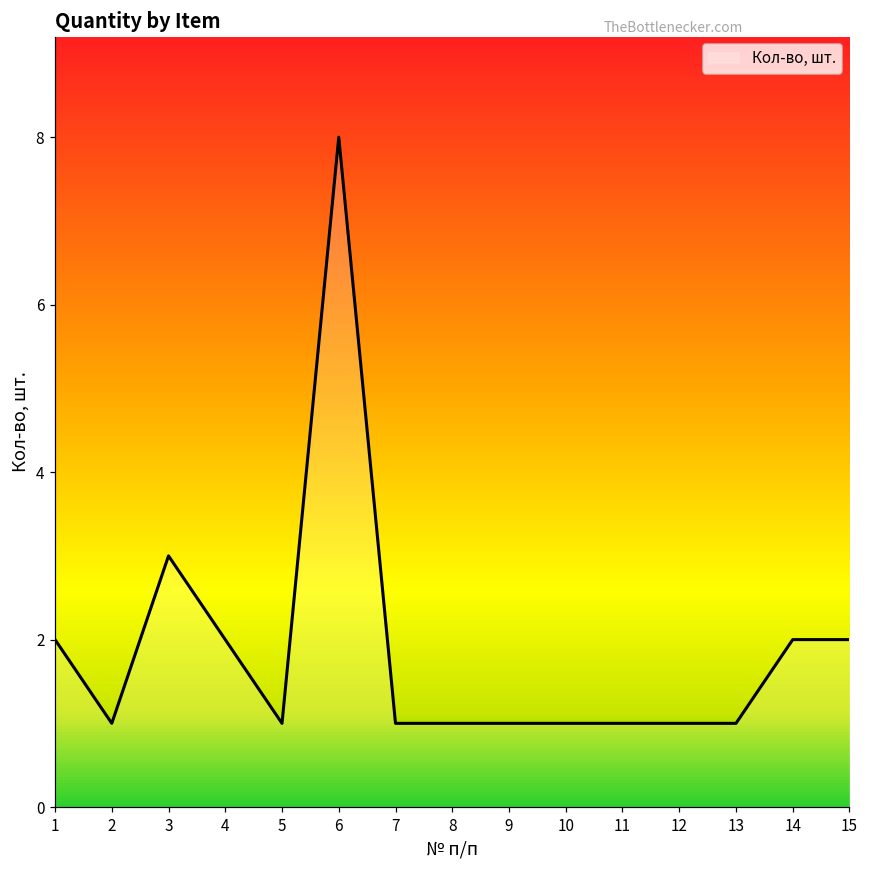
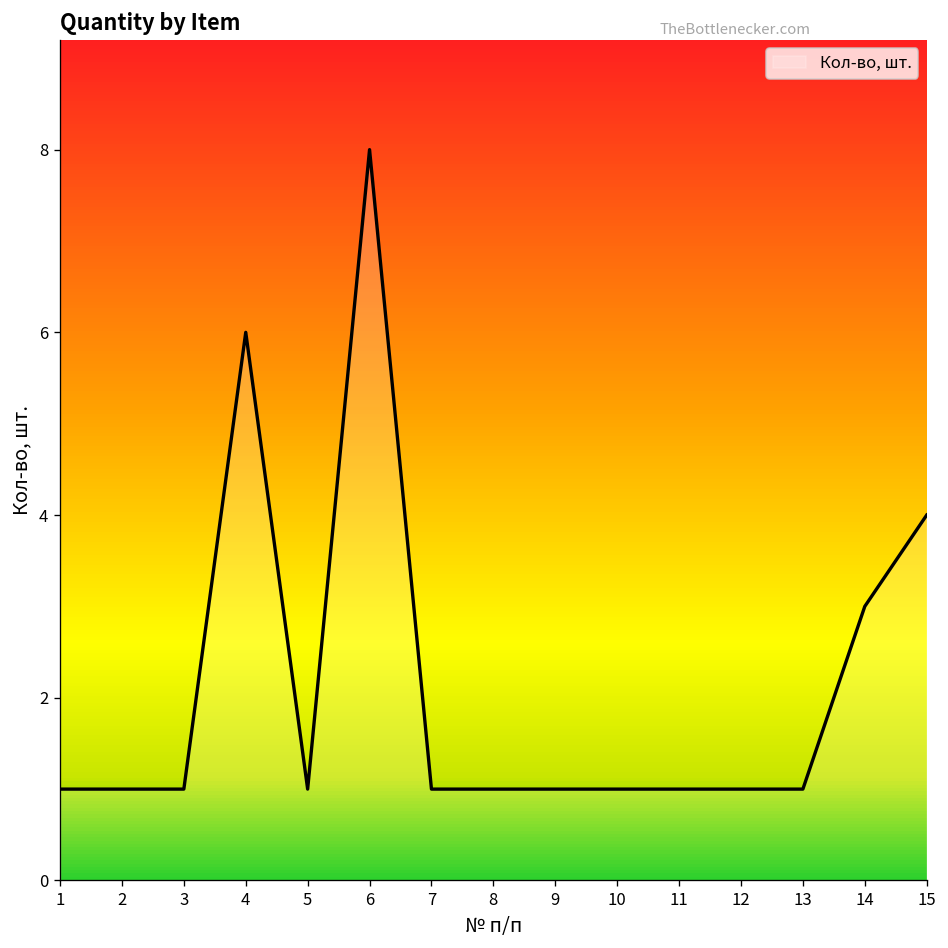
  {
-   "1": 2,
+   "1": 1,
    "2": 1,
-   "3": 3,
-   "4": 2,
+   "3": 1,
+   "4": 6,
    "5": 1,
    "6": 8,
    "7": 1,
    "8": 1,
    "9": 1,
    "10": 1,
    "11": 1,
    "12": 1,
    "13": 1,
-   "14": 2,
-   "15": 2
+   "14": 3,
+   "15": 4
  }
